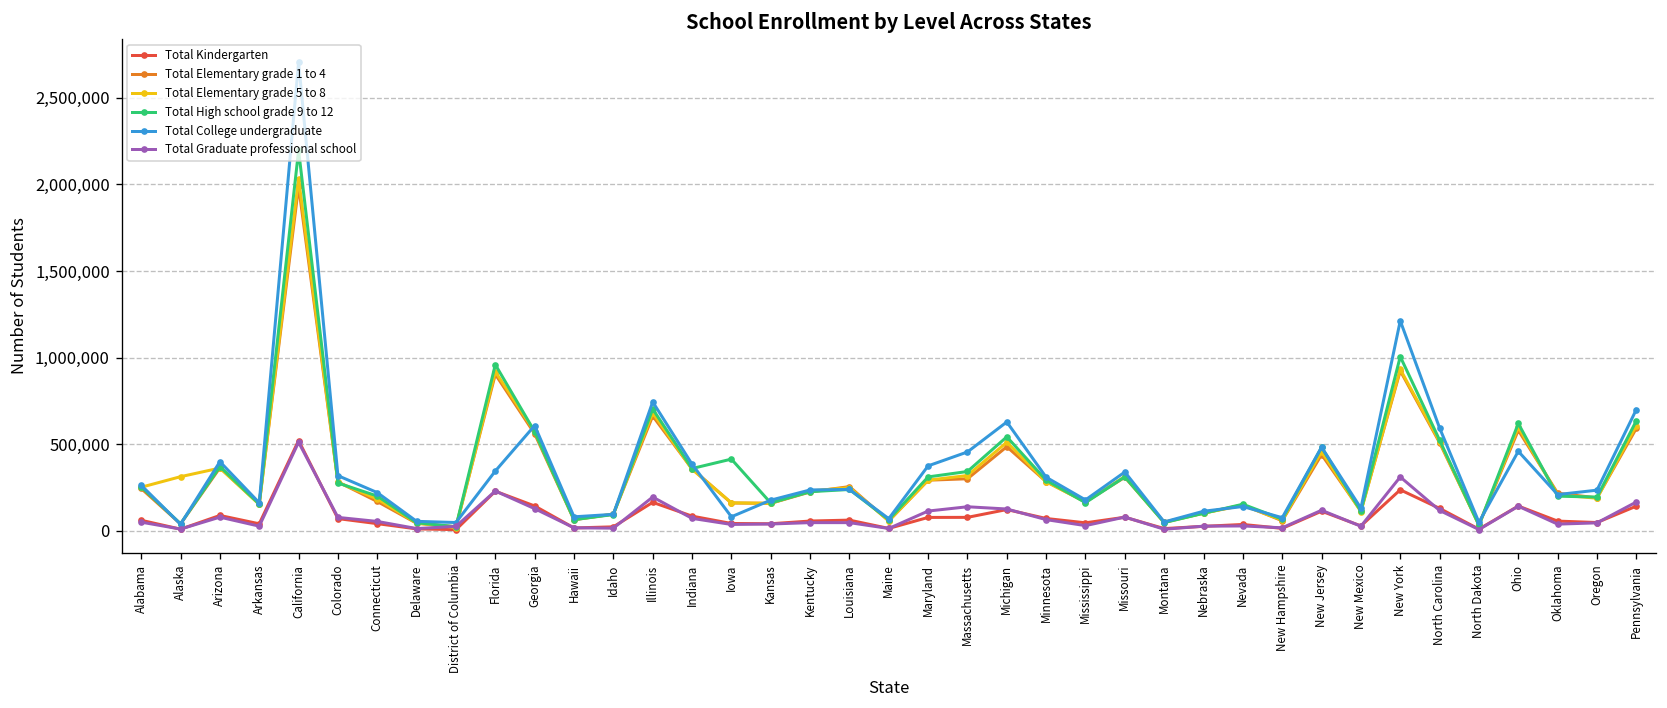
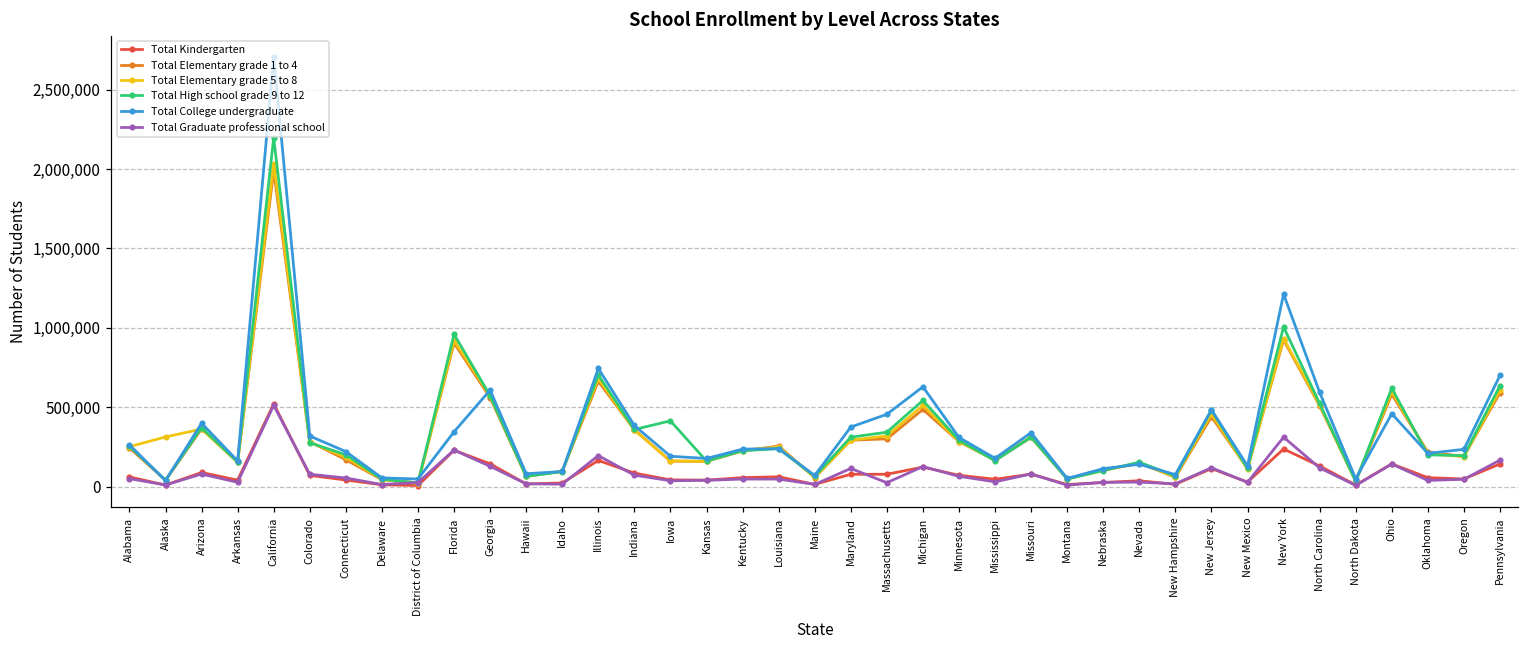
  {
    "Total Elementary grade 5 to 8": {
      "Alaska": "310,000",
      "California": "2,030,000",
      "Illinois": "680,000",
      "Massachusetts": "320,000",
      "Michigan": "510,000"
    },
    "Total High school grade 9 to 12": {
      "Florida": "960,000",
      "Illinois": "700,000",
      "Iowa": "410,000",
      "Maryland": "310,000",
      "Massachusetts": "340,000",
      "Michigan": "540,000",
      "New York": "1,010,000",
      "Ohio": "620,000",
      "Pennsylvania": "640,000"
    },
    "Total College undergraduate": {
      "Arizona": "400,000",
      "Colorado": "320,000",
      "Connecticut": "220,000",
      "District of Columbia": "50,000",
      "Florida": "350,000",
      "Georgia": "610,000",
      "Illinois": "740,000",
      "Indiana": "390,000",
-     "Iowa": "80,000",
+     "Iowa": "190,000",
      "Maryland": "380,000",
      "Massachusetts": "460,000",
      "Michigan": "630,000",
      "Missouri": "340,000",
      "New York": "1,210,000",
      "North Carolina": "590,000",
      "Ohio": "460,000",
      "Oregon": "240,000",
      "Pennsylvania": "700,000"
    },
    "Total Graduate professional school": {
      "Illinois": "200,000",
      "Maryland": "110,000",
-     "Massachusetts": "140,000",
+     "Massachusetts": "30,000",
      "New York": "310,000",
      "Oklahoma": "40,000",
      "Pennsylvania": "170,000"
    }
  }
